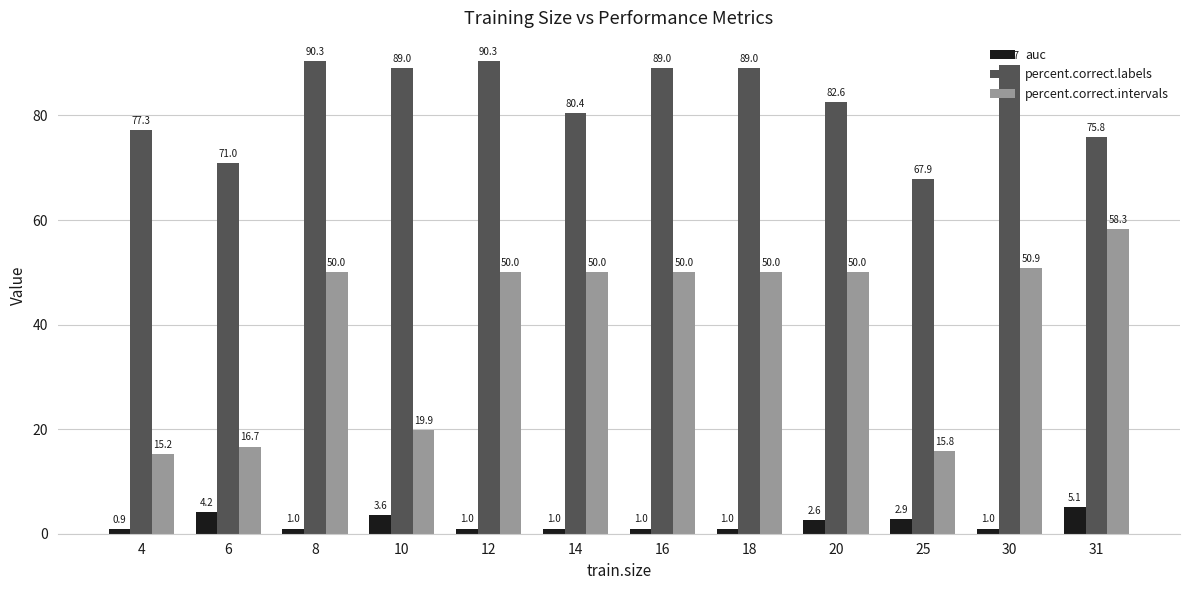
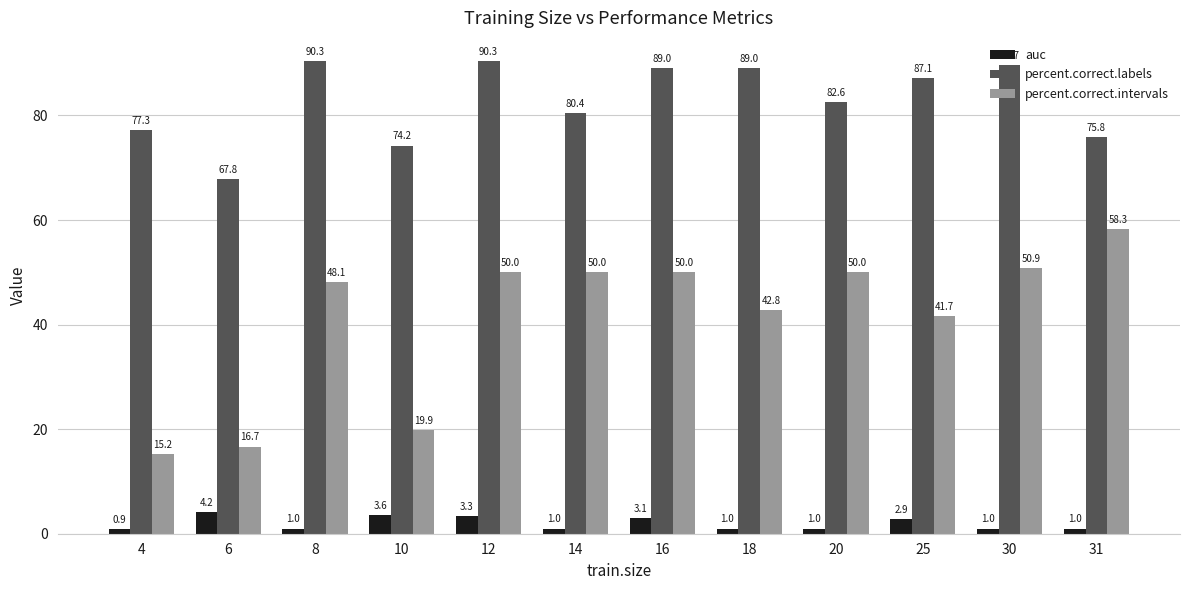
  {
    "auc": {
      "4": 0.9,
      "6": 4.2,
      "8": 1.0,
      "10": 3.6,
-     "12": 1.0,
+     "12": 3.3,
      "14": 1.0,
-     "16": 1.0,
+     "16": 3.1,
      "18": 1.0,
-     "20": 2.6,
+     "20": 1.0,
      "25": 2.9,
      "30": 1.0,
-     "31": 5.1
+     "31": 1.0
    },
    "percent.correct.labels": {
      "4": 77.3,
-     "6": 71.0,
+     "6": 67.8,
      "8": 90.3,
-     "10": 89.0,
+     "10": 74.2,
      "12": 90.3,
      "14": 80.4,
      "16": 89.0,
      "18": 89.0,
      "20": 82.6,
-     "25": 67.9,
+     "25": 87.1,
      "31": 75.8
    },
    "percent.correct.intervals": {
      "4": 15.2,
      "6": 16.7,
-     "8": 50.0,
+     "8": 48.1,
      "10": 19.9,
      "12": 50.0,
      "14": 50.0,
      "16": 50.0,
-     "18": 50.0,
+     "18": 42.8,
      "20": 50.0,
-     "25": 15.8,
+     "25": 41.7,
      "30": 50.9,
      "31": 58.3
    }
  }
